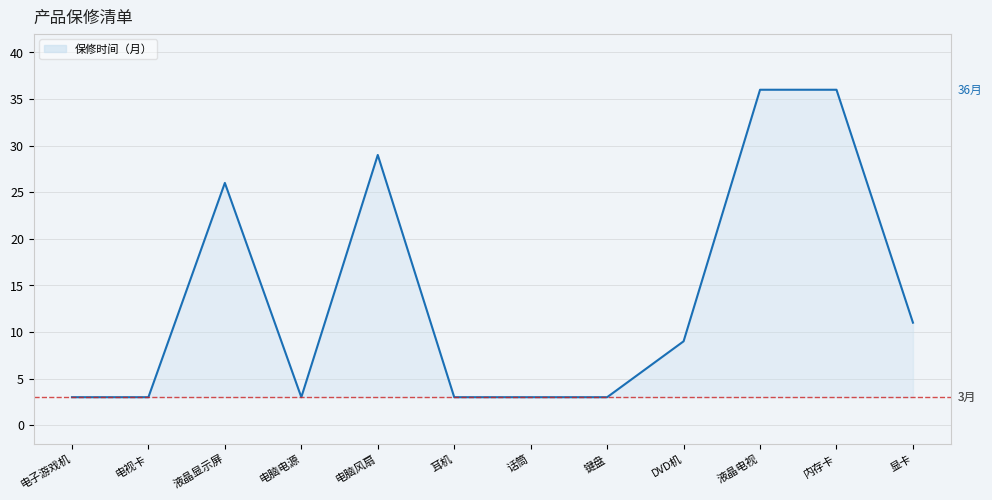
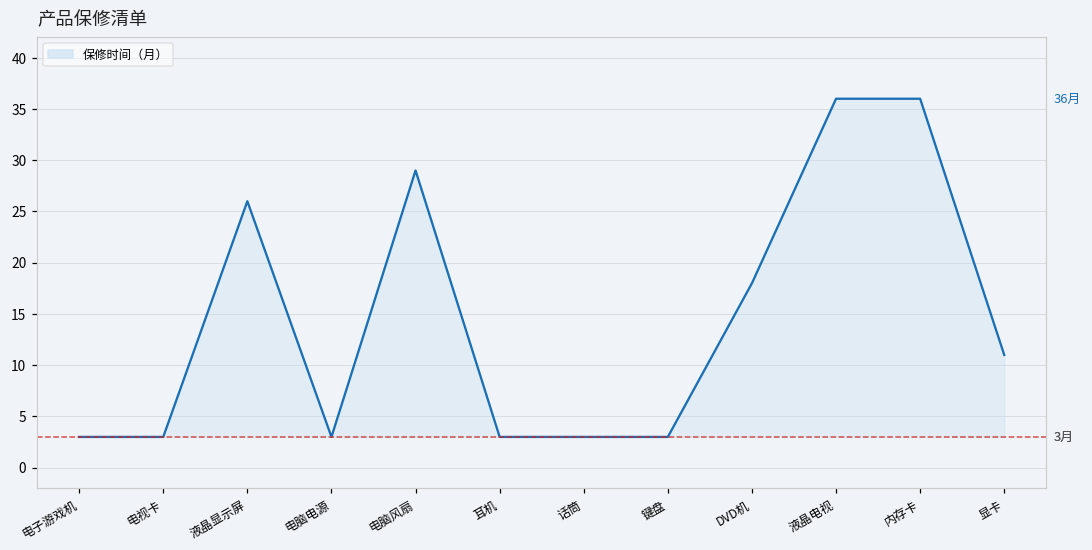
  {
    "电子游戏机": 3,
    "电视卡": 3,
    "液晶显示屏": 26,
    "电脑电源": 3,
    "电脑风扇": 29,
    "耳机": 3,
    "话筒": 3,
    "键盘": 3,
-   "DVD机": 9,
+   "DVD机": 18,
    "液晶电视": 36,
    "内存卡": 36,
    "显卡": 11
  }
